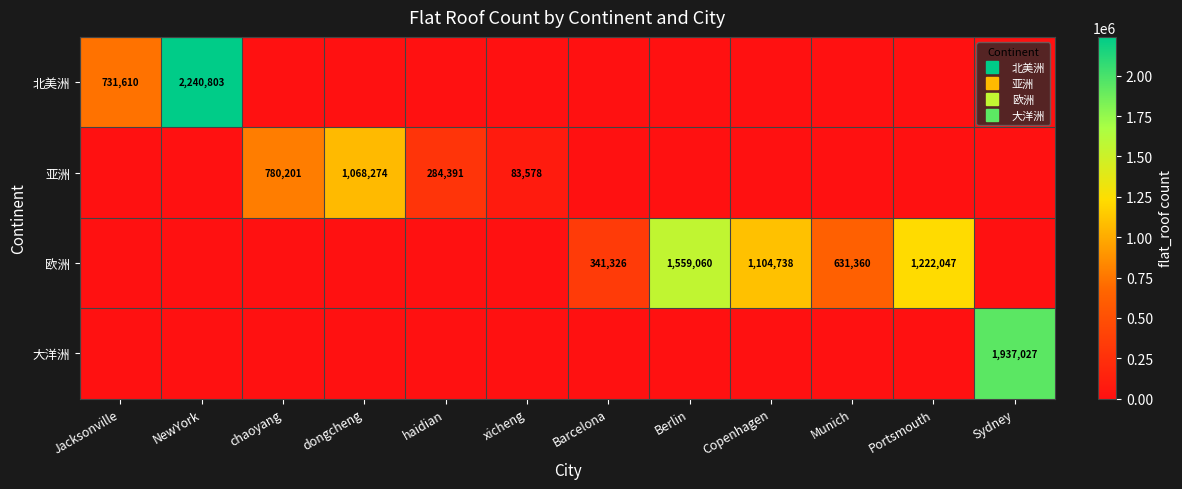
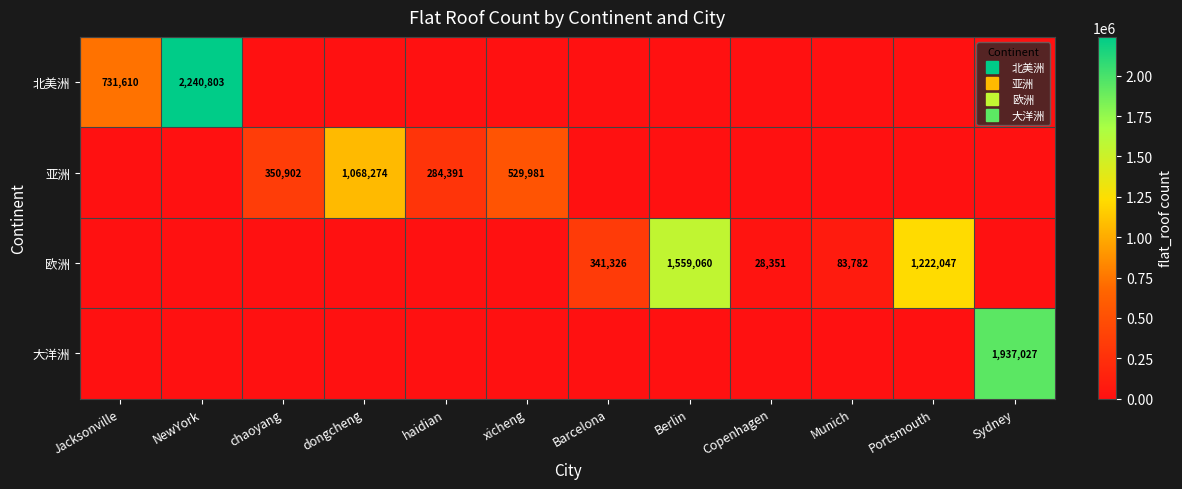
  {
    "北美洲": {
      "Jacksonville": "731,610",
      "NewYork": "2,240,803"
    },
    "亚洲": {
-     "chaoyang": "780,201",
+     "chaoyang": "350,902",
      "dongcheng": "1,068,274",
      "haidian": "284,391",
-     "xicheng": "83,578"
+     "xicheng": "529,981"
    },
    "欧洲": {
      "Barcelona": "341,326",
      "Berlin": "1,559,060",
-     "Copenhagen": "1,104,738",
-     "Munich": "631,360",
+     "Copenhagen": "28,351",
+     "Munich": "83,782",
      "Portsmouth": "1,222,047"
    },
    "大洋洲": {
      "Sydney": "1,937,027"
    }
  }
